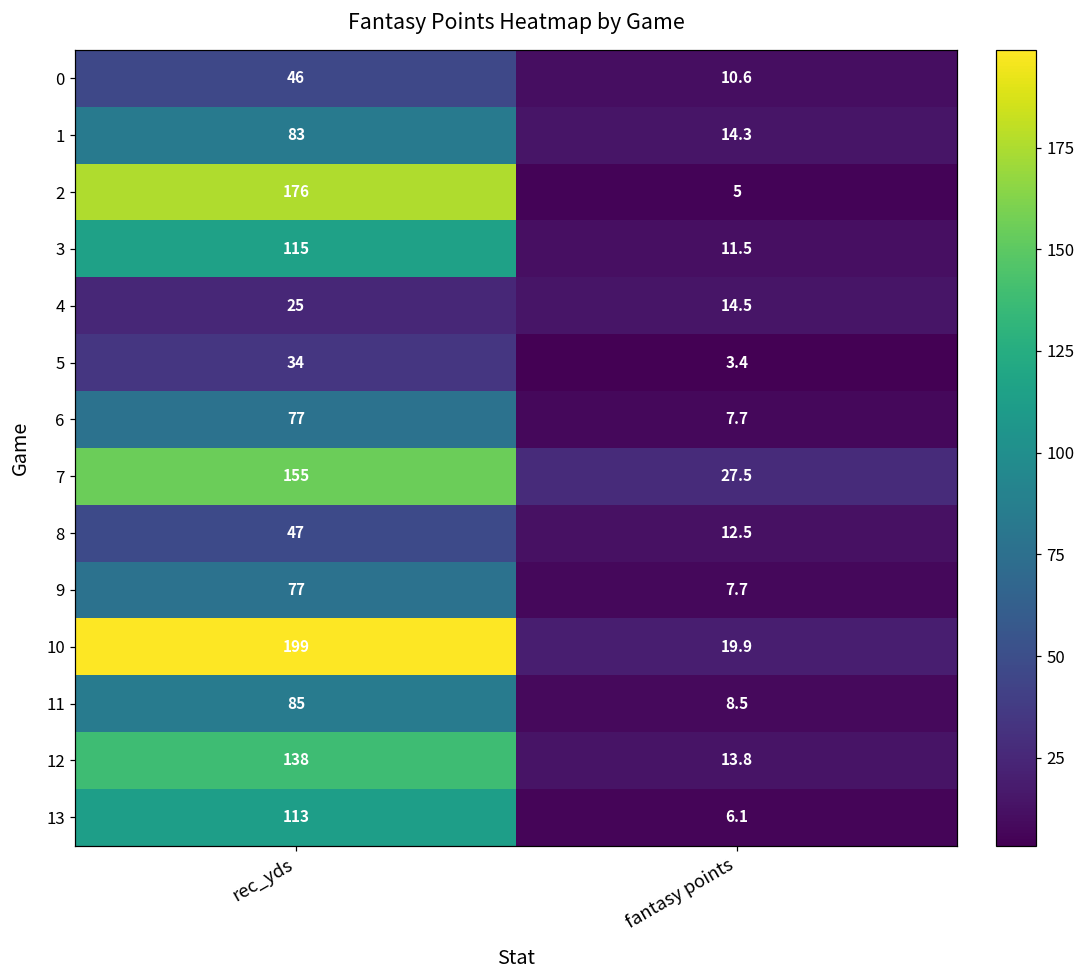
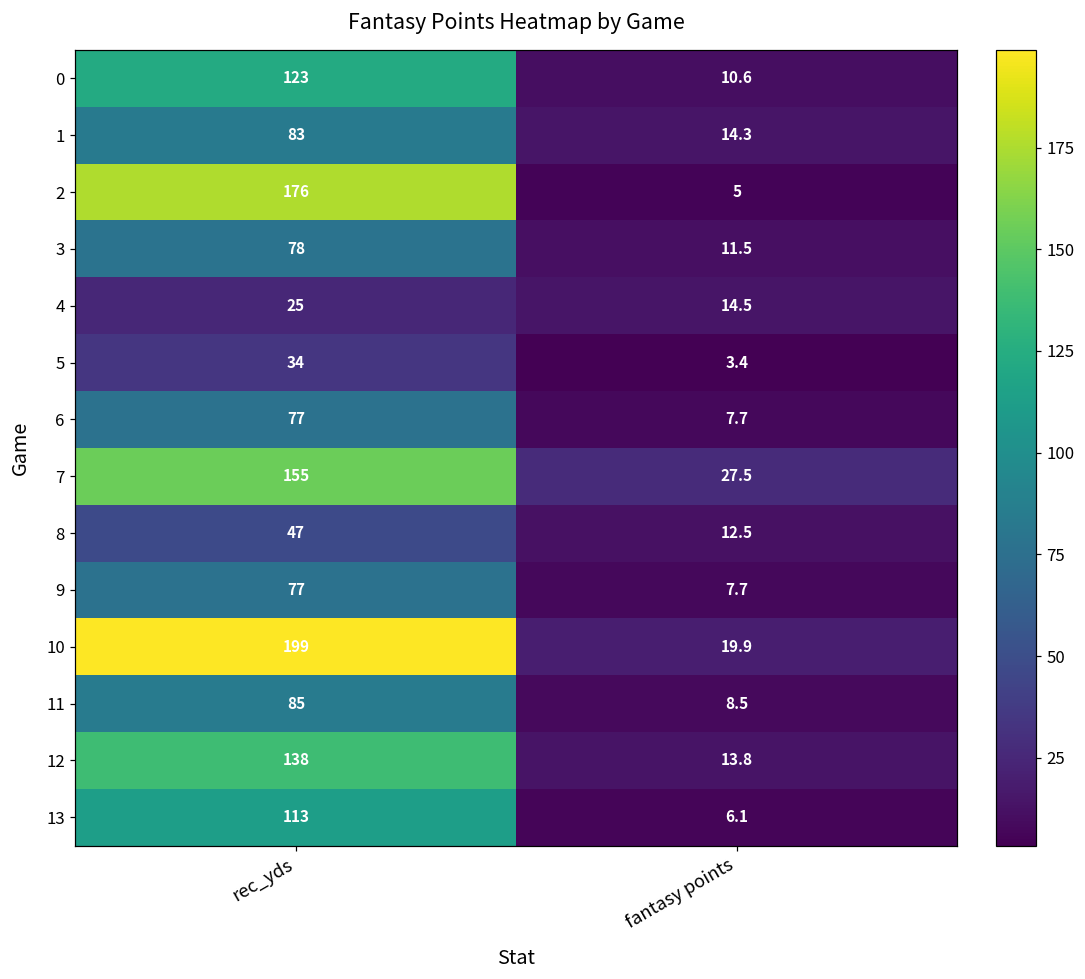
  {
    "0": {
-     "rec_yds": 46,
+     "rec_yds": 123,
      "fantasy points": 10.6
    },
    "1": {
      "rec_yds": 83,
      "fantasy points": 14.3
    },
    "2": {
      "rec_yds": 176,
      "fantasy points": 5
    },
    "3": {
-     "rec_yds": 115,
+     "rec_yds": 78,
      "fantasy points": 11.5
    },
    "4": {
      "rec_yds": 25,
      "fantasy points": 14.5
    },
    "5": {
      "rec_yds": 34,
      "fantasy points": 3.4
    },
    "6": {
      "rec_yds": 77,
      "fantasy points": 7.7
    },
    "7": {
      "rec_yds": 155,
      "fantasy points": 27.5
    },
    "8": {
      "rec_yds": 47,
      "fantasy points": 12.5
    },
    "9": {
      "rec_yds": 77,
      "fantasy points": 7.7
    },
    "10": {
      "rec_yds": 199,
      "fantasy points": 19.9
    },
    "11": {
      "rec_yds": 85,
      "fantasy points": 8.5
    },
    "12": {
      "rec_yds": 138,
      "fantasy points": 13.8
    },
    "13": {
      "rec_yds": 113,
      "fantasy points": 6.1
    }
  }
